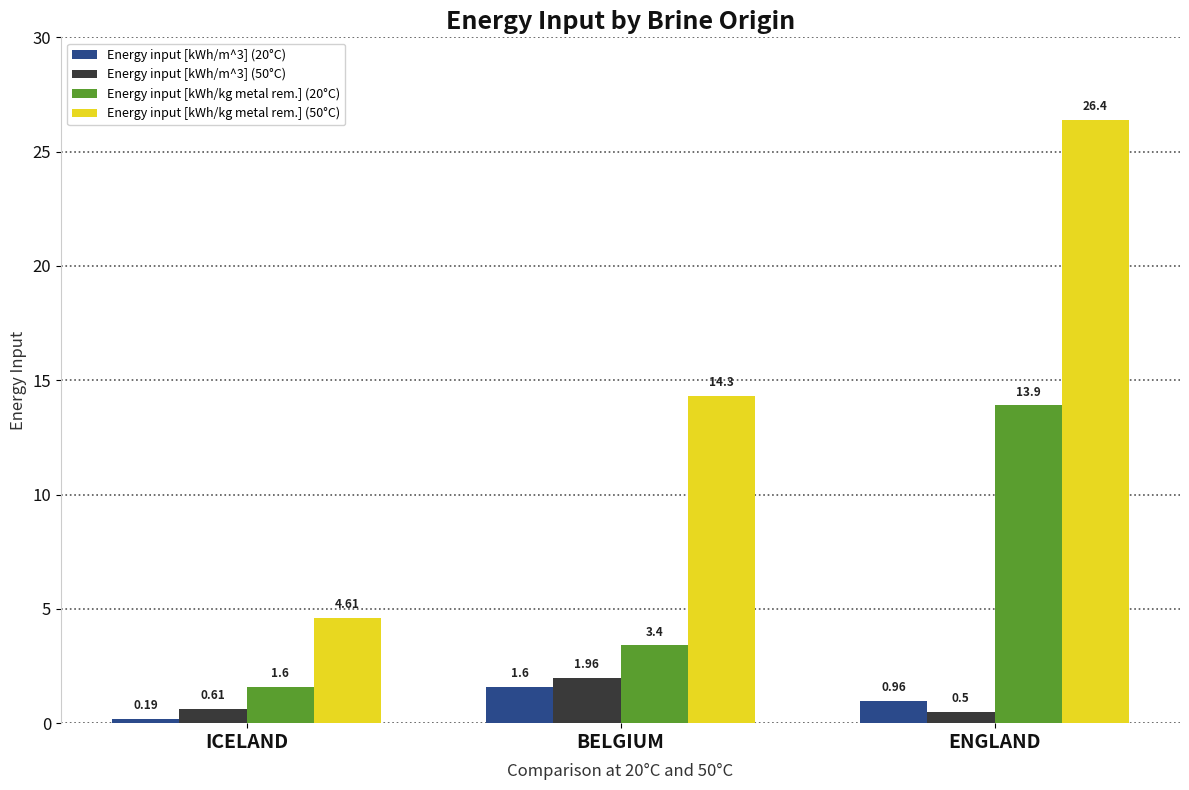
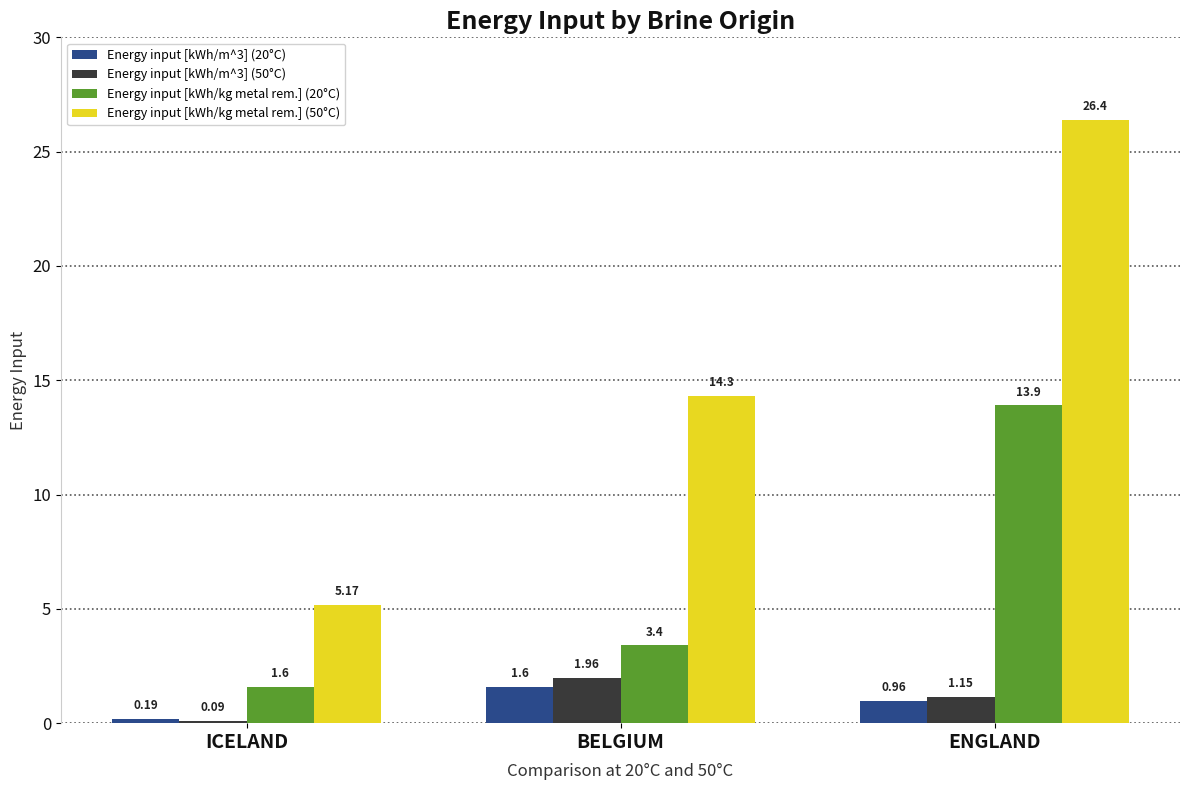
  {
    "Energy input [kWh/m^3] (20°C)": {
      "ICELAND": 0.19,
      "BELGIUM": 1.6,
      "ENGLAND": 0.96
    },
    "Energy input [kWh/m^3] (50°C)": {
-     "ICELAND": 0.61,
+     "ICELAND": 0.09,
      "BELGIUM": 1.96,
-     "ENGLAND": 0.5
+     "ENGLAND": 1.15
    },
    "Energy input [kWh/kg metal rem.] (20°C)": {
      "ICELAND": 1.6,
      "BELGIUM": 3.4,
      "ENGLAND": 13.9
    },
    "Energy input [kWh/kg metal rem.] (50°C)": {
-     "ICELAND": 4.61,
+     "ICELAND": 5.17,
      "BELGIUM": 14.3,
      "ENGLAND": 26.4
    }
  }
